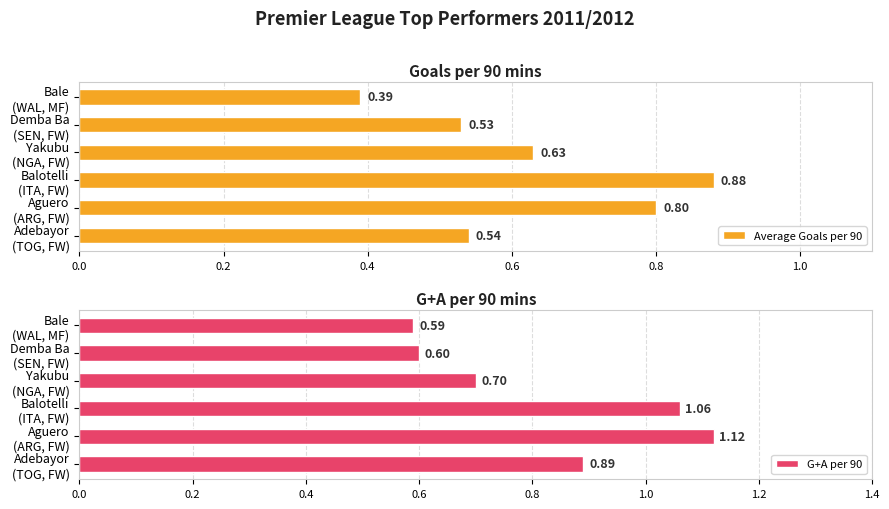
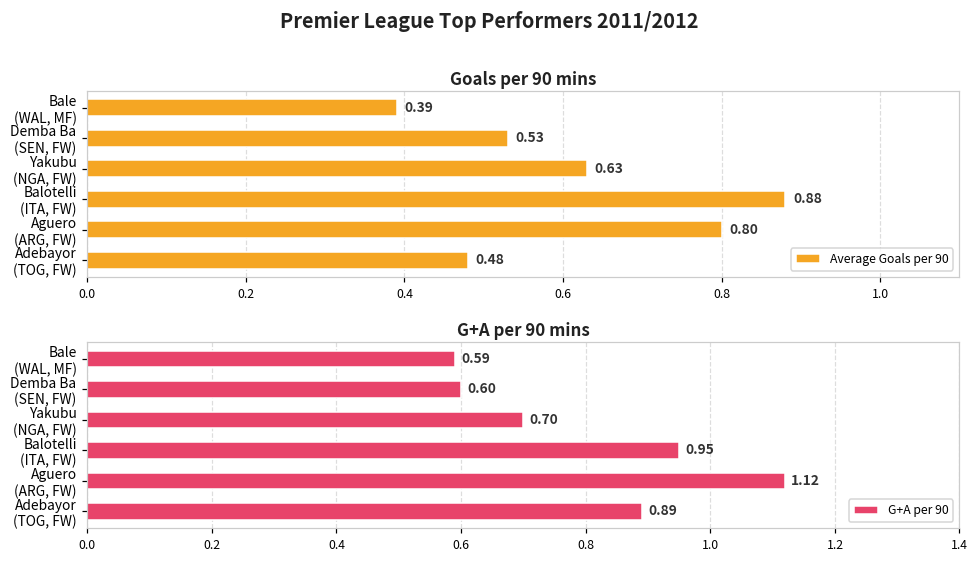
  {
    "Goals per 90 mins": {
      "Bale (WAL, MF)": 0.39,
      "Demba Ba (SEN, FW)": 0.53,
      "Yakubu (NGA, FW)": 0.63,
      "Balotelli (ITA, FW)": 0.88,
      "Aguero (ARG, FW)": 0.80,
-     "Adebayor (TOG, FW)": 0.54
+     "Adebayor (TOG, FW)": 0.48
    },
    "G+A per 90 mins": {
      "Bale (WAL, MF)": 0.59,
      "Demba Ba (SEN, FW)": 0.60,
      "Yakubu (NGA, FW)": 0.70,
-     "Balotelli (ITA, FW)": 1.06,
+     "Balotelli (ITA, FW)": 0.95,
      "Aguero (ARG, FW)": 1.12,
      "Adebayor (TOG, FW)": 0.89
    }
  }
